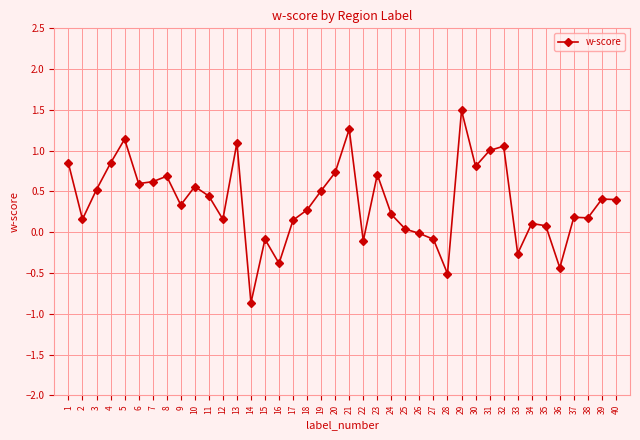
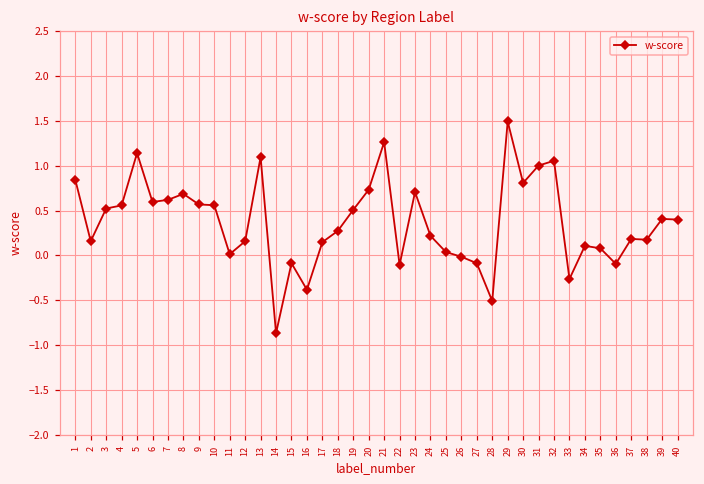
  {
    "1": 0.8,
    "2": 0.2,
    "3": 0.5,
-   "4": 0.8,
+   "4": 0.6,
    "5": 1.1,
    "6": 0.6,
    "7": 0.6,
    "8": 0.7,
-   "9": 0.3,
+   "9": 0.6,
    "10": 0.6,
-   "11": 0.4,
+   "11": 0.0,
    "12": 0.2,
    "13": 1.1,
    "14": -0.9,
    "15": -0.1,
    "16": -0.4,
    "17": 0.1,
    "18": 0.3,
    "19": 0.5,
    "20": 0.7,
    "21": 1.3,
    "22": -0.1,
    "23": 0.7,
    "24": 0.2,
    "25": 0.0,
    "26": 0.0,
    "27": -0.1,
    "28": -0.5,
    "29": 1.5,
    "30": 0.8,
    "31": 1.0,
    "32": 1.1,
    "33": -0.3,
    "34": 0.1,
    "35": 0.1,
-   "36": -0.4,
+   "36": -0.1,
    "37": 0.2,
    "38": 0.2,
    "39": 0.4,
    "40": 0.4
  }
